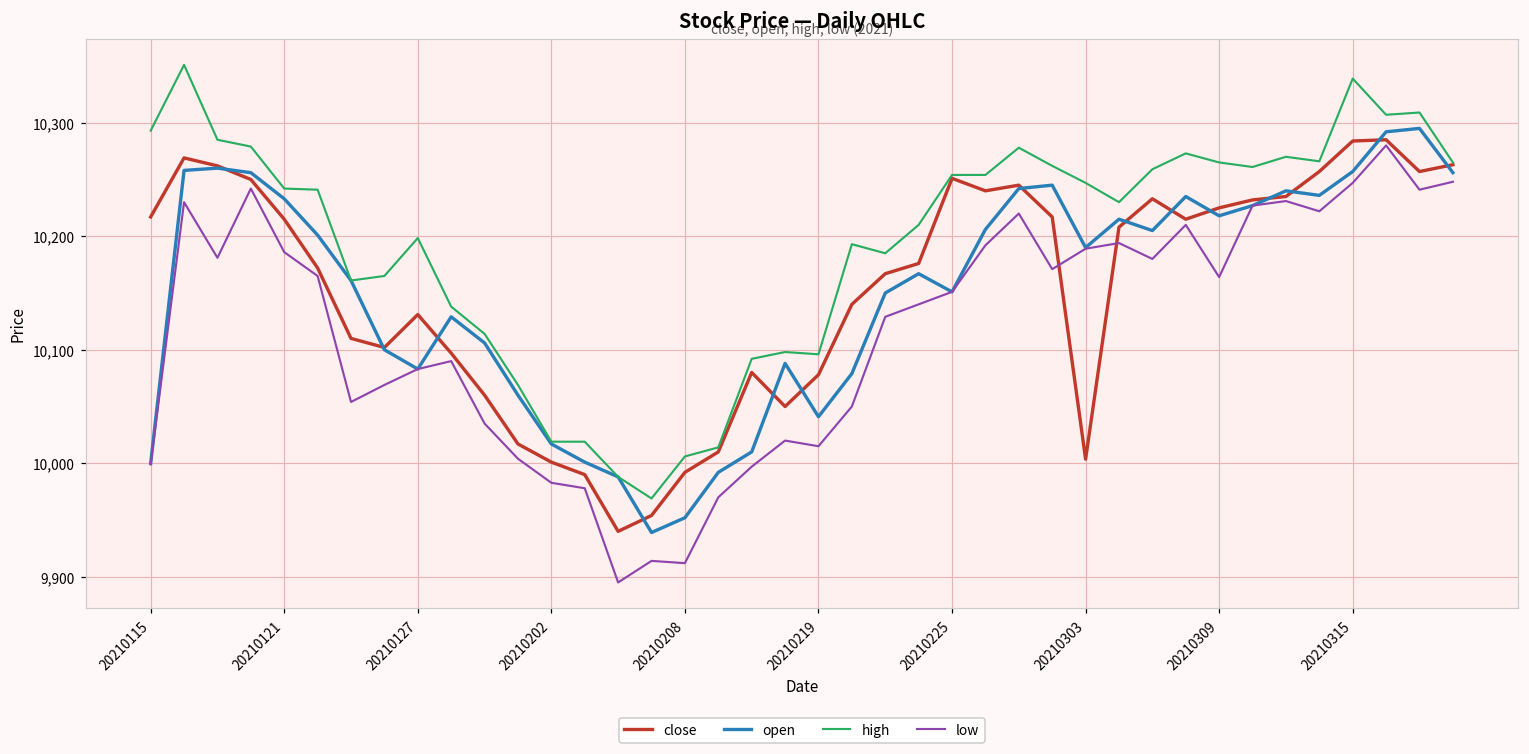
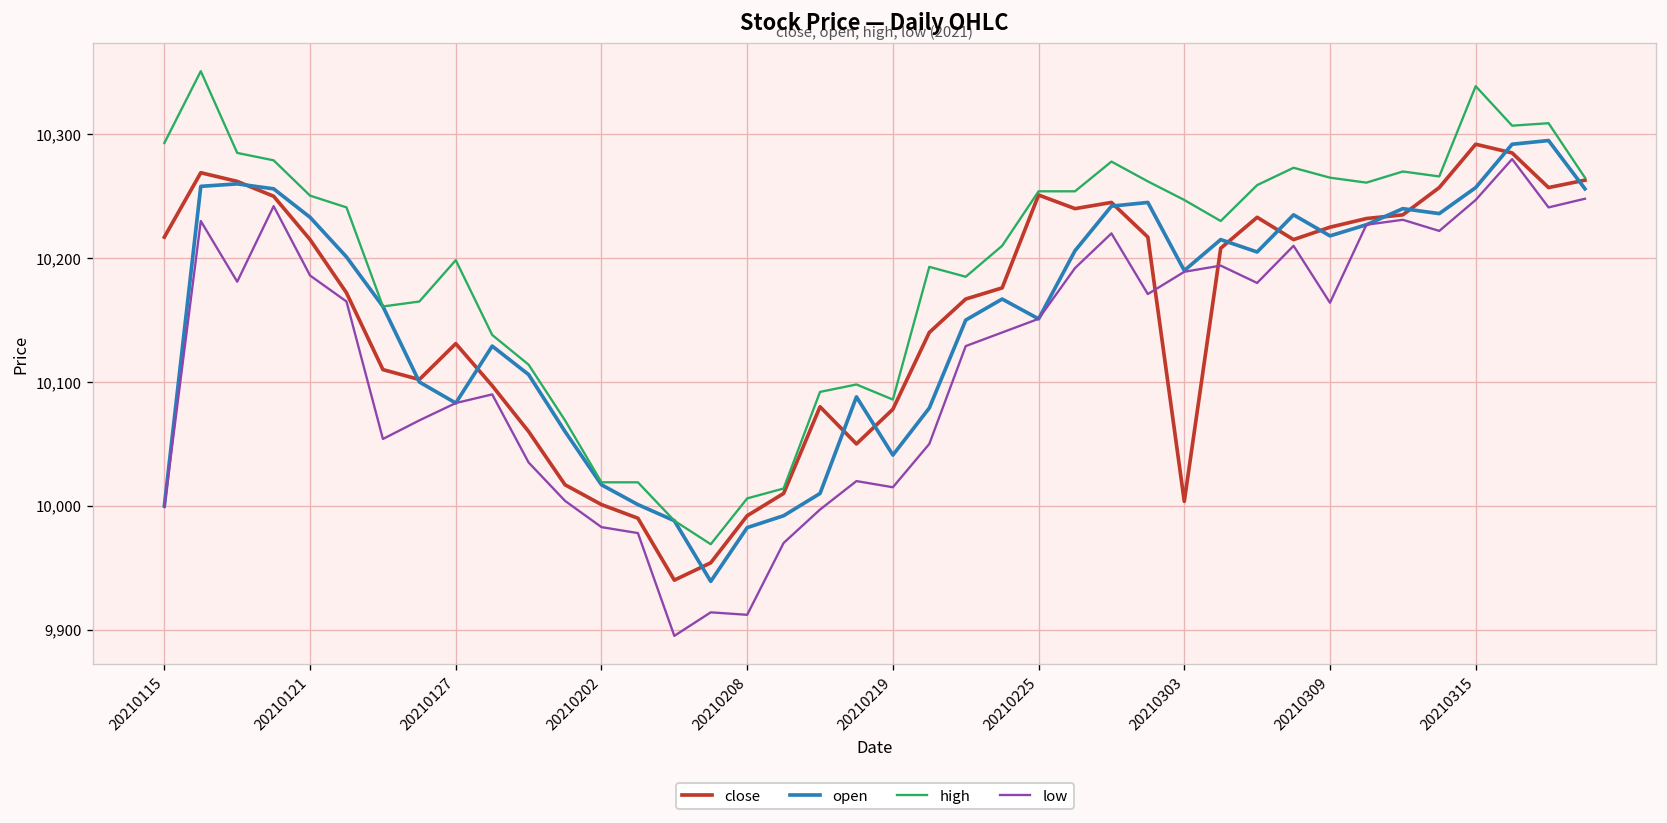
  {
    "close": {
      "20210115": "10,217",
      "20210121": "10,215",
      "20210127": "10,131",
      "20210202": "10,001",
      "20210208": "9,992",
      "20210219": "10,078",
      "20210225": "10,251",
      "20210303": "10,004",
      "20210309": "10,225",
-     "20210315": "10,284"
+     "20210315": "10,292"
    },
    "open": {
      "20210121": "10,233",
-     "20210208": "9,952",
+     "20210208": "9,982",
      "20210219": "10,041",
      "20210309": "10,218",
      "20210315": "10,257"
    },
    "high": {
      "20210115": "10,293",
-     "20210121": "10,242",
+     "20210121": "10,251",
      "20210127": "10,198",
      "20210208": "10,006",
-     "20210219": "10,096",
+     "20210219": "10,086",
      "20210225": "10,254",
      "20210303": "10,247",
      "20210309": "10,265",
      "20210315": "10,339"
    },
    "low": {
      "20210121": "10,186",
      "20210202": "9,983",
      "20210208": "9,912",
      "20210219": "10,015",
      "20210309": "10,164",
      "20210315": "10,247"
    }
  }
